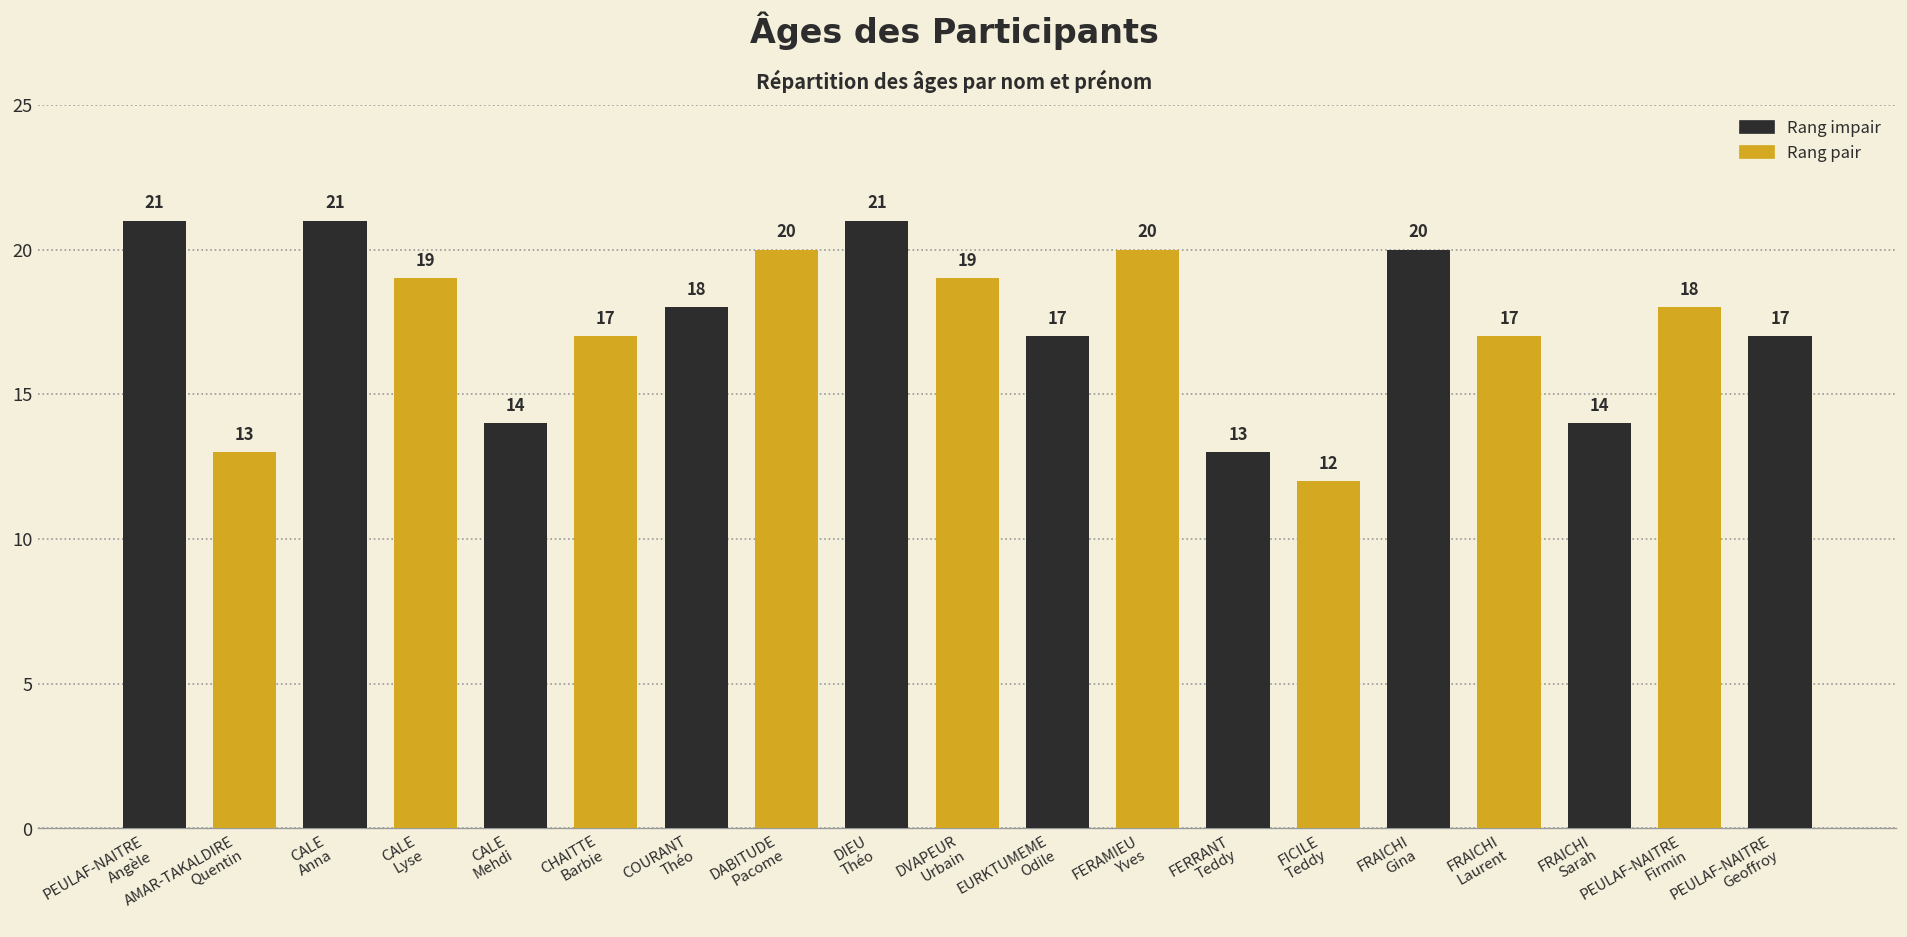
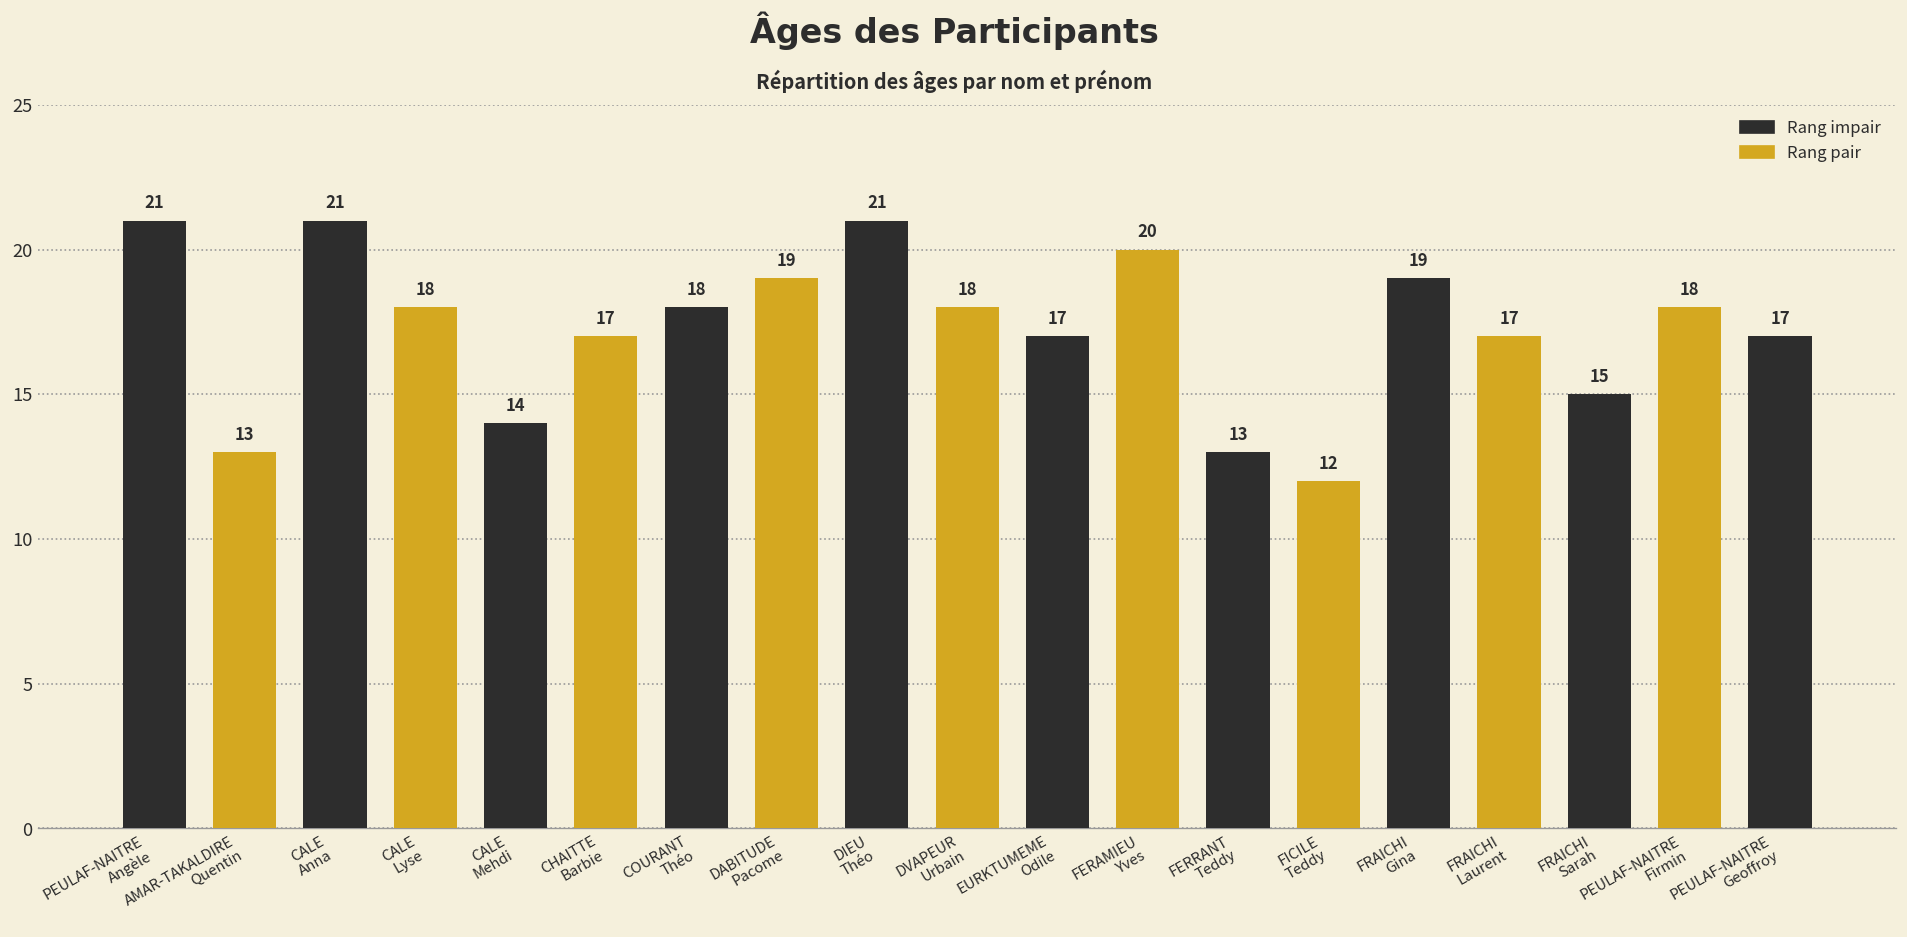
  {
    "PEULAF-NAITRE Angèle": 21,
    "AMAR-TAKALDIRE Quentin": 13,
    "CALE Anna": 21,
-   "CALE Lyse": 19,
+   "CALE Lyse": 18,
    "CALE Mehdi": 14,
    "CHAITTE Barbie": 17,
    "COURANT Théo": 18,
-   "DABITUDE Pacome": 20,
+   "DABITUDE Pacome": 19,
    "DIEU Théo": 21,
-   "DVAPEUR Urbain": 19,
+   "DVAPEUR Urbain": 18,
    "EURKTUMEME Odile": 17,
    "FERAMIEU Yves": 20,
    "FERRANT Teddy": 13,
    "FICILE Teddy": 12,
-   "FRAICHI Gina": 20,
+   "FRAICHI Gina": 19,
    "FRAICHI Laurent": 17,
-   "FRAICHI Sarah": 14,
+   "FRAICHI Sarah": 15,
    "PEULAF-NAITRE Firmin": 18,
    "PEULAF-NAITRE Geoffroy": 17
  }
